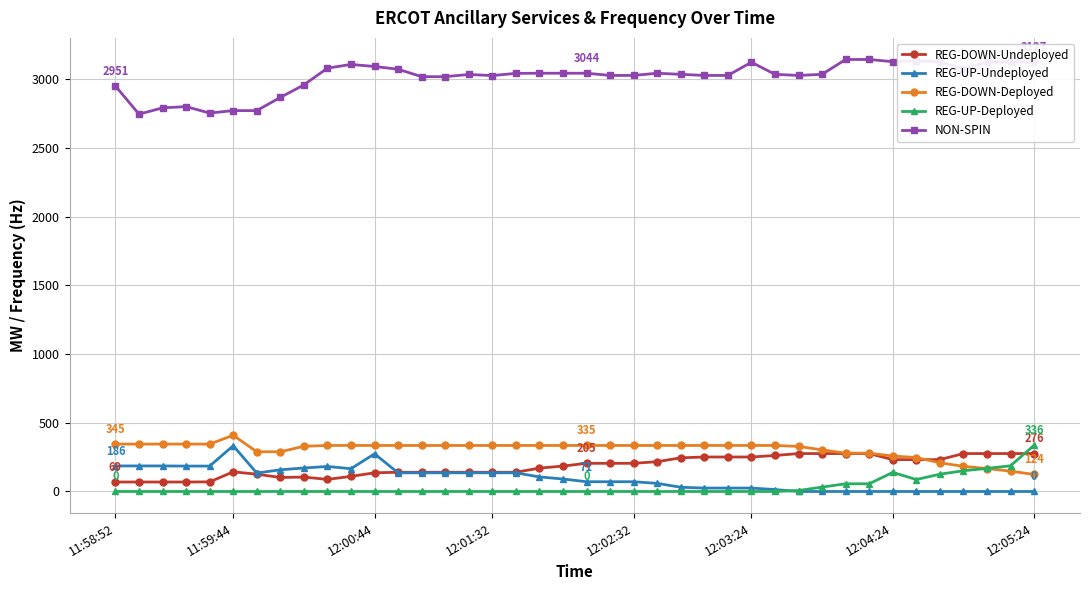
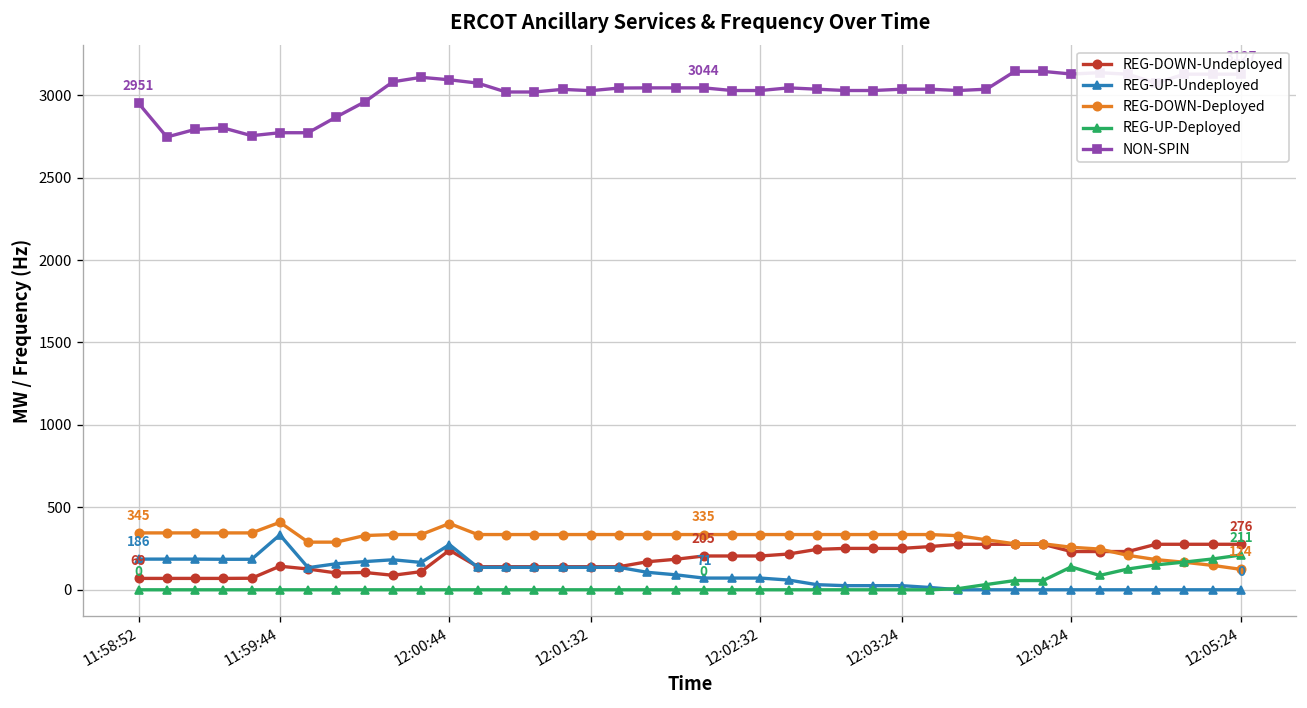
  {
    "REG-DOWN-Undeployed": {
      "11:59:44": 140,
-     "12:00:44": 140,
+     "12:00:44": 240,
      "12:02:32": 210,
      "12:03:24": 250,
      "12:04:24": 230
    },
    "REG-UP-Undeployed": {
      "11:59:44": 330,
      "12:00:44": 270,
      "12:02:32": 70,
      "12:03:24": 30,
      "12:04:24": 0
    },
    "REG-DOWN-Deployed": {
      "11:59:44": 410,
-     "12:00:44": 340,
+     "12:00:44": 400,
      "12:01:32": 340,
      "12:02:32": 340,
      "12:03:24": 340,
      "12:04:24": 260
    },
    "REG-UP-Deployed": {
-     "12:05:24": 336
+     "12:05:24": 211
    },
    "NON-SPIN": {
      "11:59:44": 2770,
      "12:00:44": 3090,
      "12:01:32": 3030,
      "12:02:32": 3030,
-     "12:03:24": 3120,
+     "12:03:24": 3040,
      "12:04:24": 3130
    }
  }
